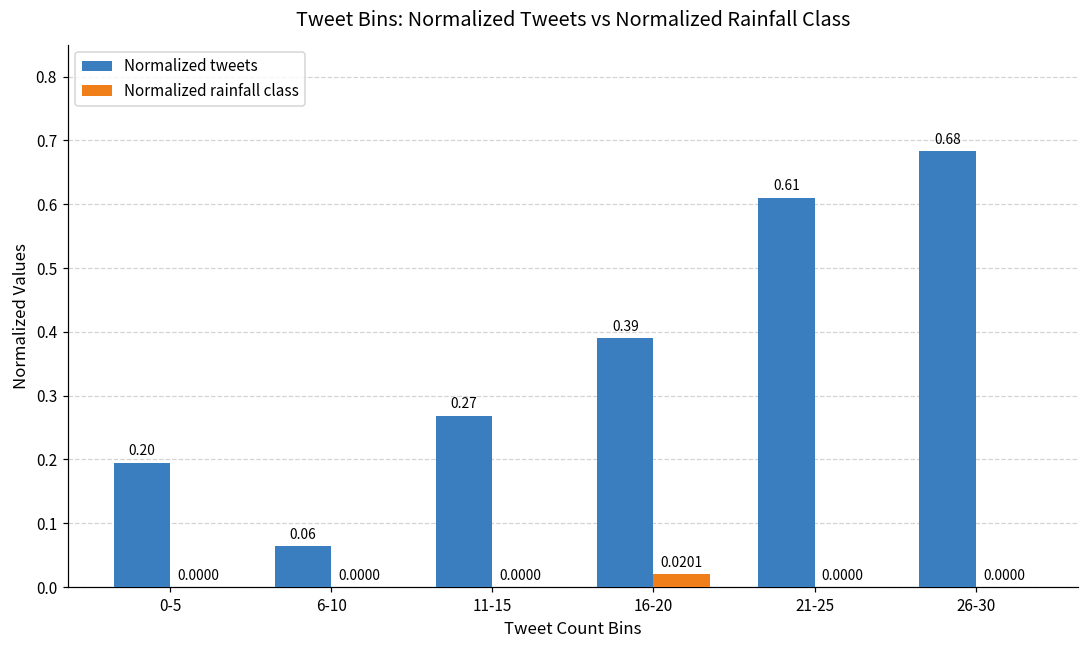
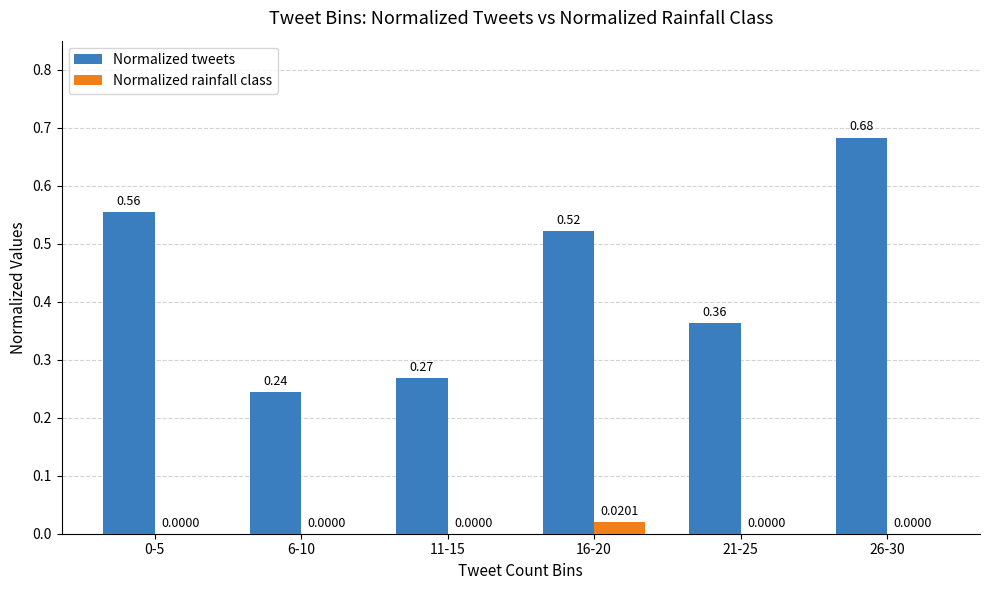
  {
    "Normalized tweets": {
-     "0-5": 0.20,
-     "6-10": 0.06,
+     "0-5": 0.56,
+     "6-10": 0.24,
      "11-15": 0.27,
-     "16-20": 0.39,
-     "21-25": 0.61,
+     "16-20": 0.52,
+     "21-25": 0.36,
      "26-30": 0.68
    },
    "Normalized rainfall class": {
      "0-5": 0.0000,
      "6-10": 0.0000,
      "11-15": 0.0000,
      "16-20": 0.0201,
      "21-25": 0.0000,
      "26-30": 0.0000
    }
  }
